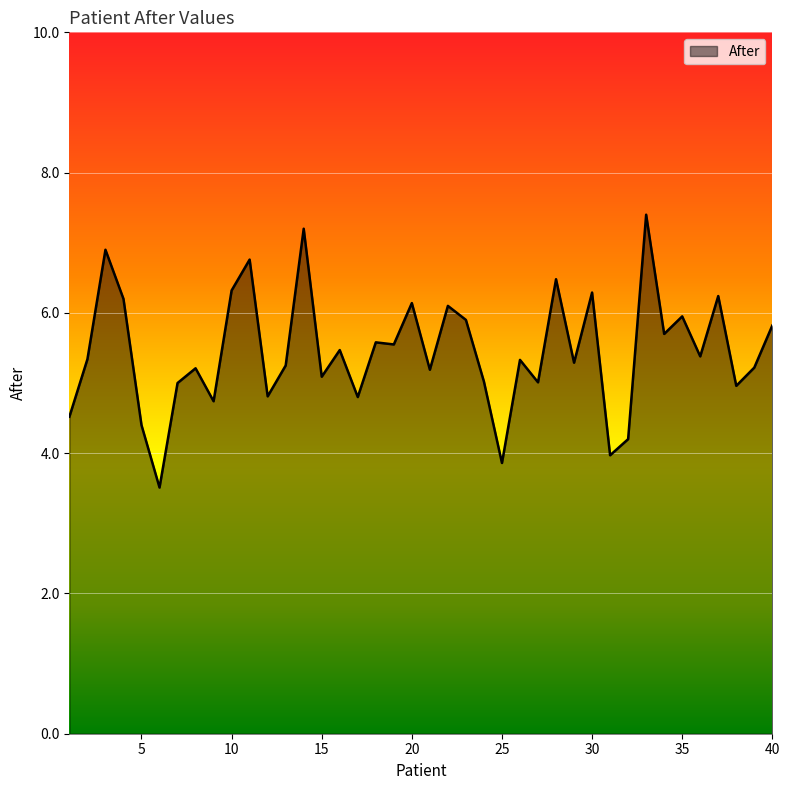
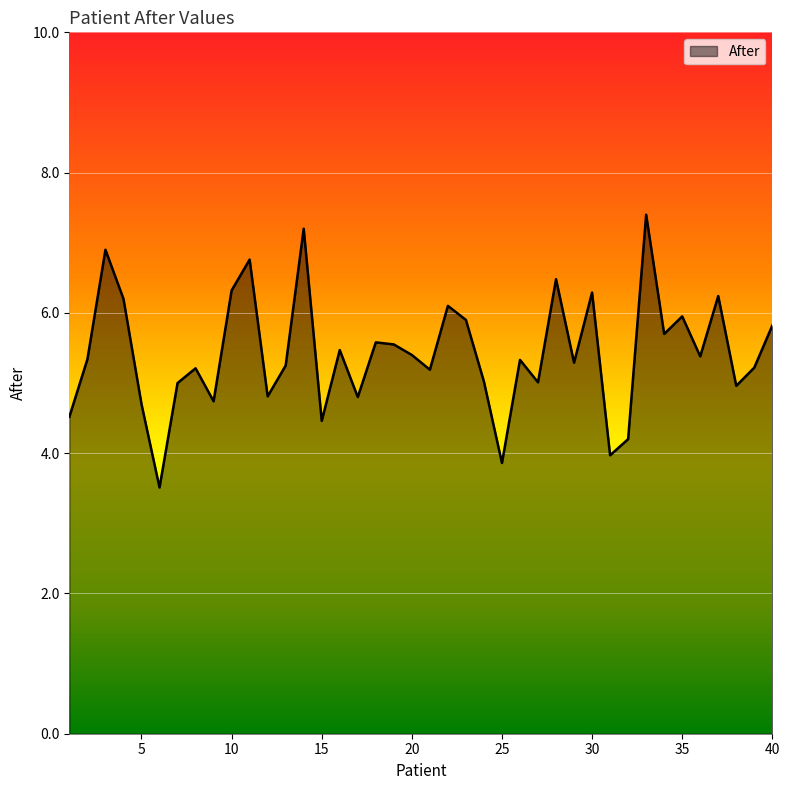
  {
-   "5": 4.4,
+   "5": 4.7,
    "10": 6.3,
-   "15": 5.1,
-   "20": 6.1,
+   "15": 4.5,
+   "20": 5.4,
    "25": 3.9,
    "30": 6.3,
    "35": 6.0,
    "40": 5.8
  }
